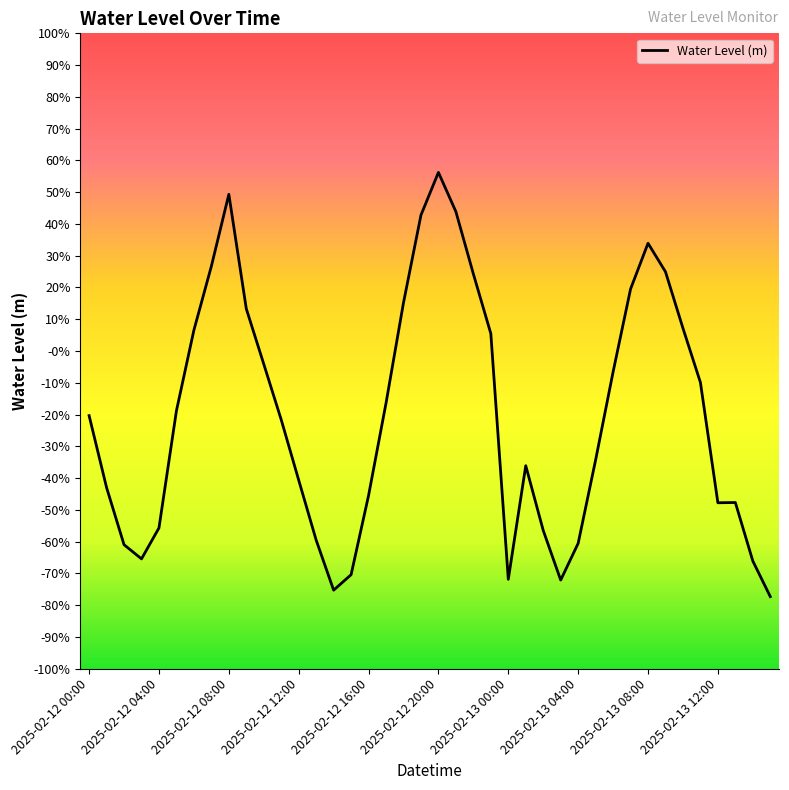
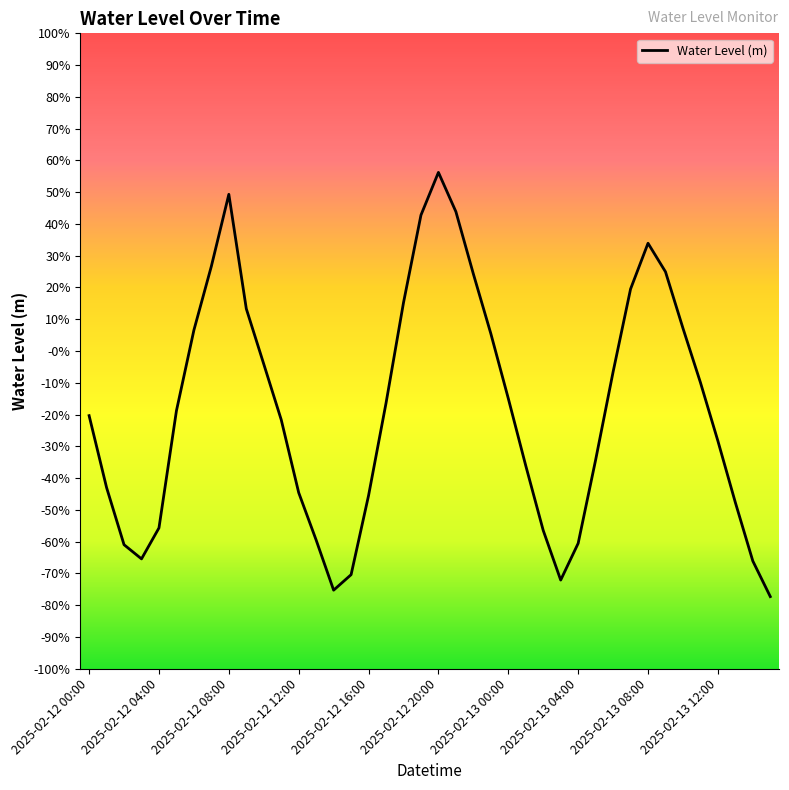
  {
    "2025-02-12 00:00": "-20%",
    "2025-02-12 04:00": "-56%",
    "2025-02-12 08:00": "49%",
-   "2025-02-12 12:00": "-41%",
+   "2025-02-12 12:00": "-45%",
    "2025-02-12 16:00": "-46%",
    "2025-02-12 20:00": "56%",
-   "2025-02-13 00:00": "-72%",
+   "2025-02-13 00:00": "-15%",
    "2025-02-13 04:00": "-61%",
    "2025-02-13 08:00": "34%",
-   "2025-02-13 12:00": "-48%"
+   "2025-02-13 12:00": "-28%"
  }
